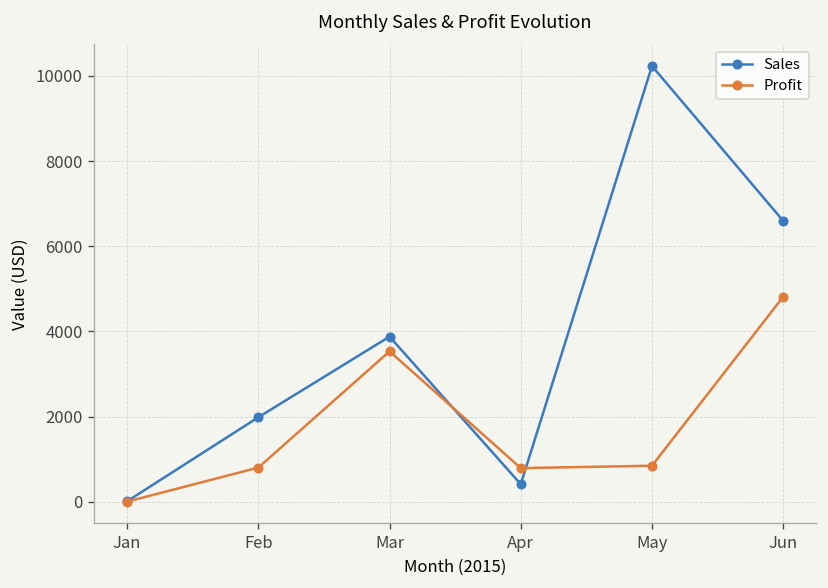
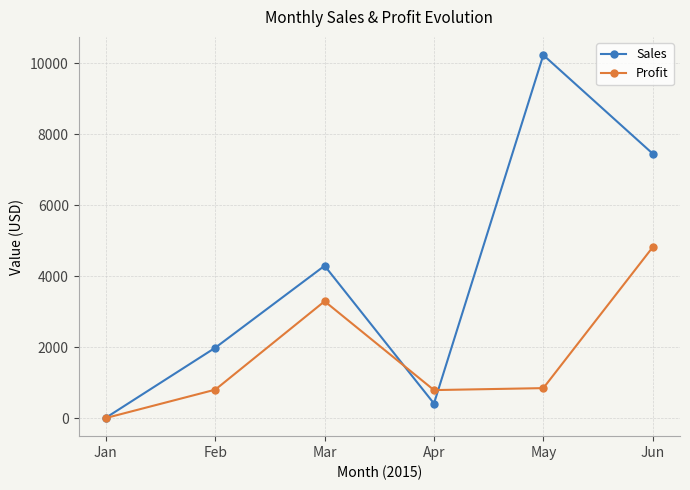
  {
    "Sales": {
      "Feb": 2000,
-     "Mar": 3900,
+     "Mar": 4300,
      "Apr": 400,
      "May": 10200,
-     "Jun": 6600
+     "Jun": 7500
    },
    "Profit": {
      "Feb": 800,
-     "Mar": 3500,
+     "Mar": 3300,
      "Apr": 800,
      "May": 800,
      "Jun": 4800
    }
  }
